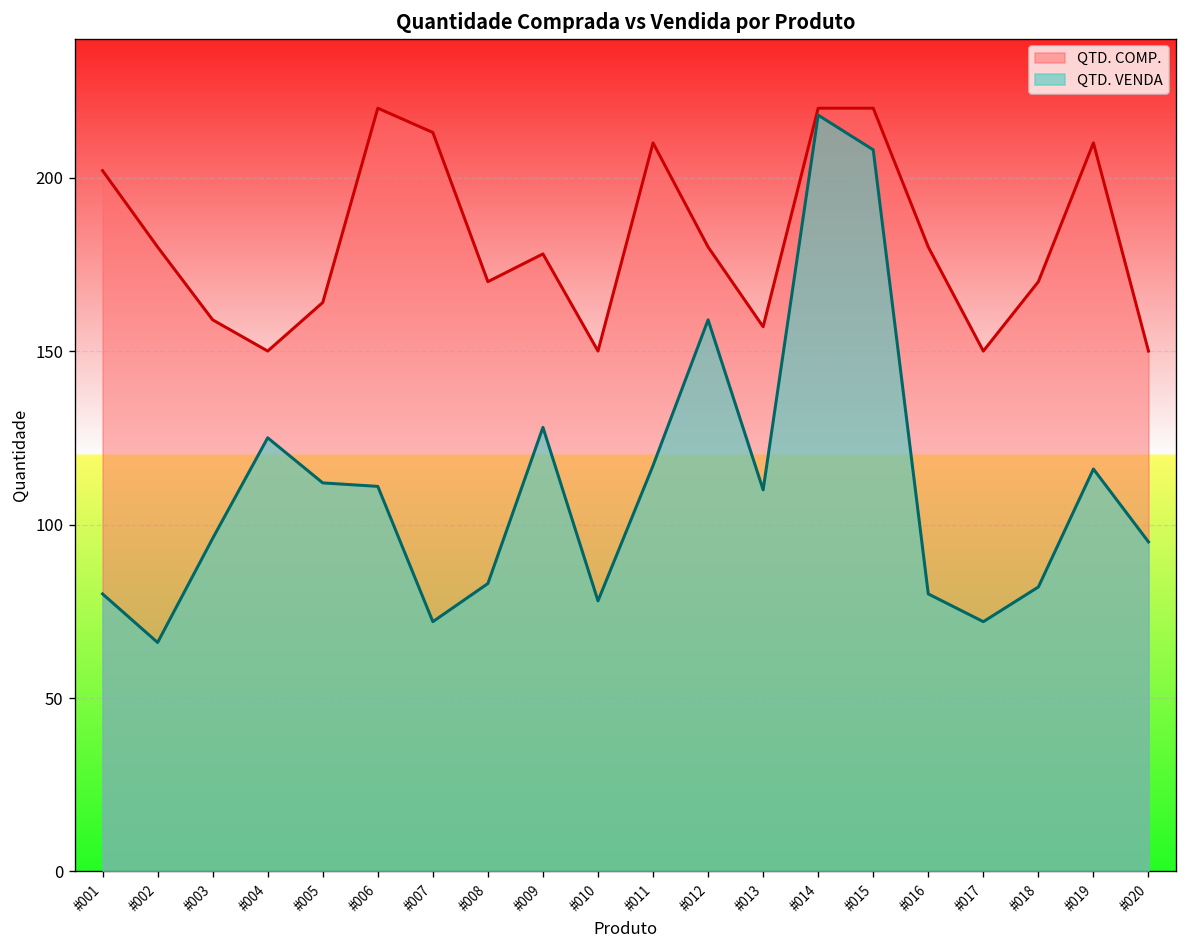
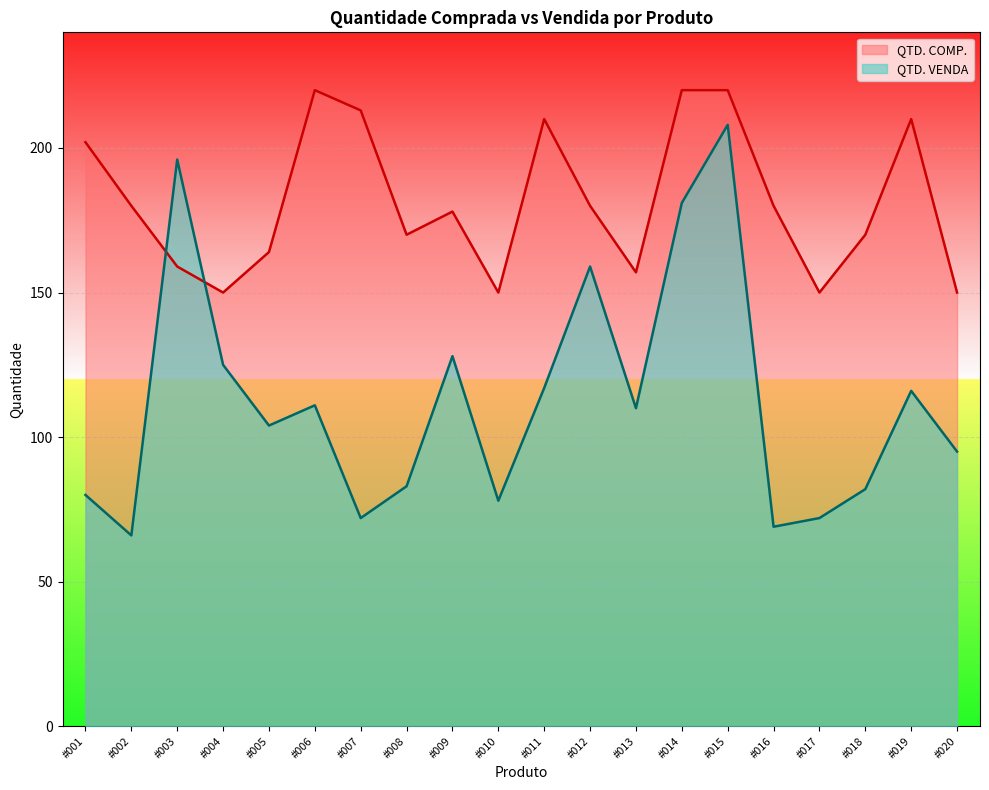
  {
    "QTD. COMP.": {
      "#001": 202,
      "#002": 180,
      "#003": 159,
      "#004": 150,
      "#005": 164,
      "#006": 220,
      "#007": 213,
      "#008": 170,
      "#009": 178,
      "#010": 150,
      "#011": 210,
      "#012": 180,
      "#013": 157,
      "#014": 220,
      "#015": 220,
      "#016": 180,
      "#017": 150,
      "#018": 170,
      "#019": 210,
      "#020": 150
    },
    "QTD. VENDA": {
      "#001": 80,
      "#002": 66,
-     "#003": 96,
+     "#003": 196,
      "#004": 125,
-     "#005": 112,
+     "#005": 104,
      "#006": 111,
      "#007": 72,
      "#008": 83,
      "#009": 128,
      "#010": 78,
      "#011": 117,
      "#012": 159,
      "#013": 110,
-     "#014": 218,
+     "#014": 181,
      "#015": 208,
-     "#016": 80,
+     "#016": 69,
      "#017": 72,
      "#018": 82,
      "#019": 116,
      "#020": 95
    }
  }
